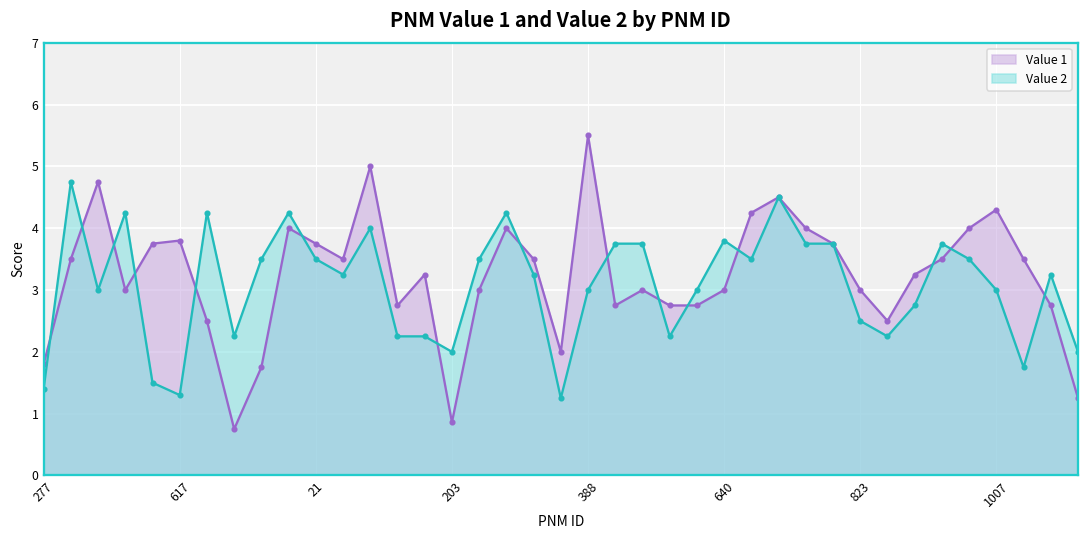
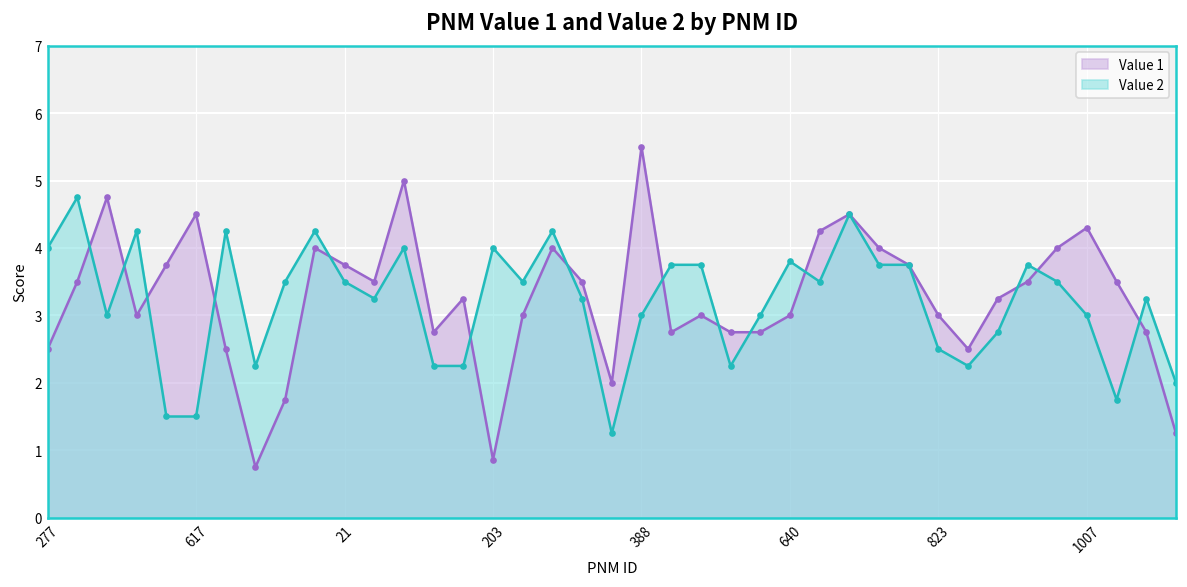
  {
    "Value 1": {
-     "277": 1.8,
-     "617": 3.8,
+     "277": 2.5,
+     "617": 4.5,
      "203": 0.9,
      "388": 5.5,
      "640": 3.0,
      "823": 3.0,
      "1007": 4.3
    },
    "Value 2": {
-     "277": 1.4,
-     "617": 1.3,
-     "203": 2,
+     "277": 4.0,
+     "617": 1.5,
+     "203": 4,
      "388": 3.0,
      "640": 3.8,
      "823": 2.5,
      "1007": 3.0
    }
  }
